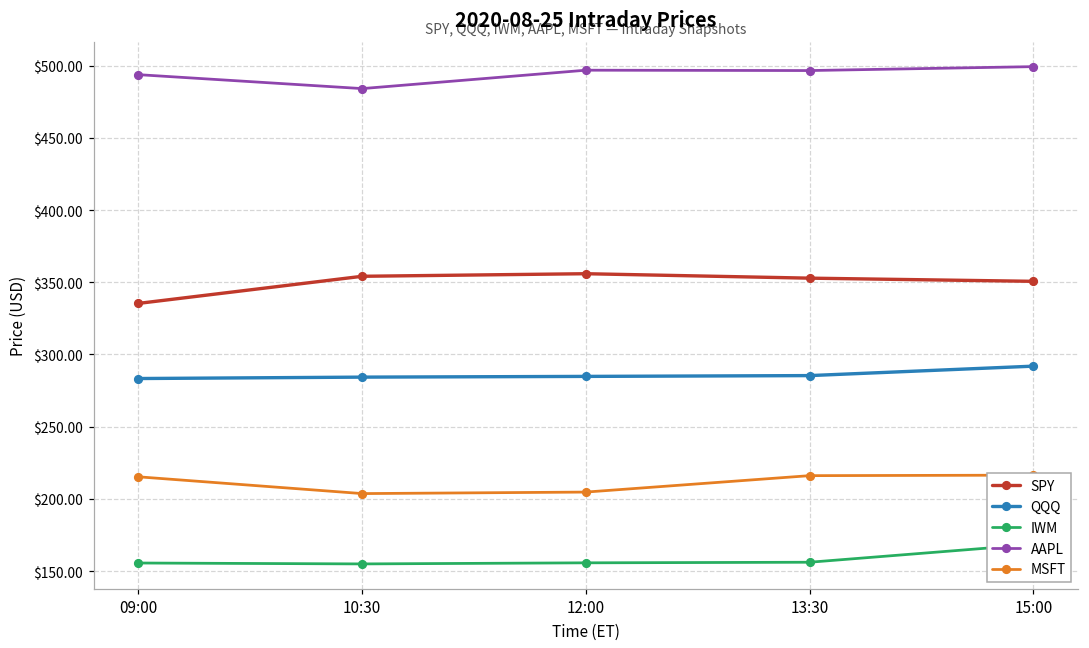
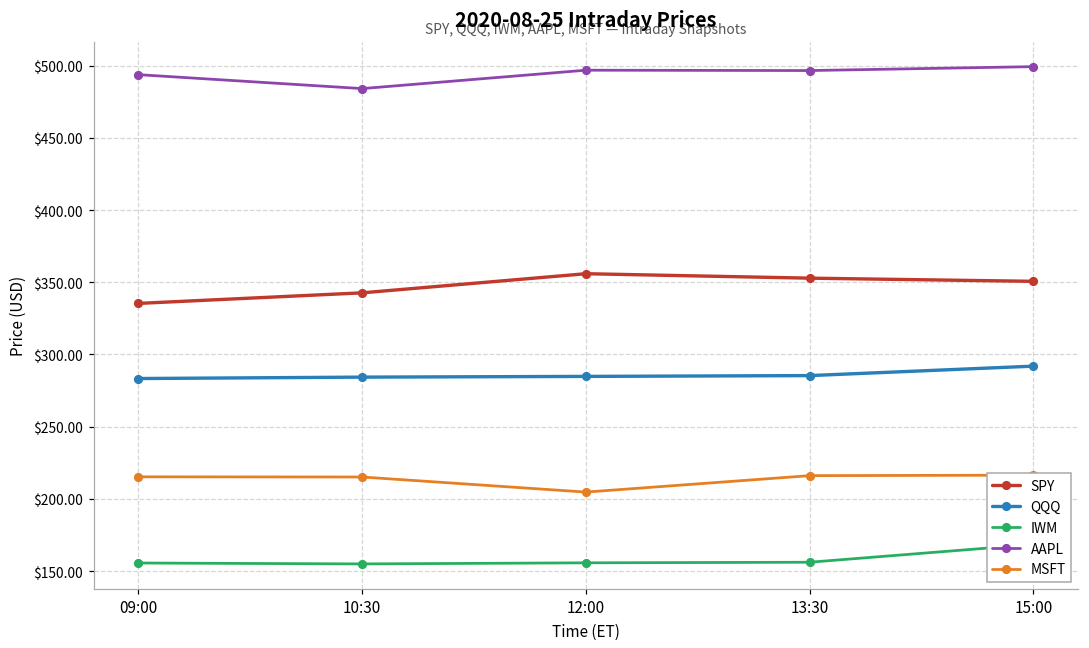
  {
    "SPY": {
      "09:00": "$335",
-     "10:30": "$354",
+     "10:30": "$343",
      "12:00": "$356",
      "13:30": "$353",
      "15:00": "$351"
    },
    "QQQ": {
      "09:00": "$283",
      "10:30": "$284",
      "12:00": "$285",
      "13:30": "$285",
      "15:00": "$292"
    },
    "IWM": {
      "09:00": "$156",
      "10:30": "$155",
      "12:00": "$156",
      "13:30": "$156"
    },
    "AAPL": {
      "09:00": "$494",
      "10:30": "$484",
      "12:00": "$497",
      "13:30": "$497",
      "15:00": "$499"
    },
    "MSFT": {
      "09:00": "$215",
-     "10:30": "$204",
+     "10:30": "$215",
      "12:00": "$205",
      "13:30": "$216"
    }
  }
